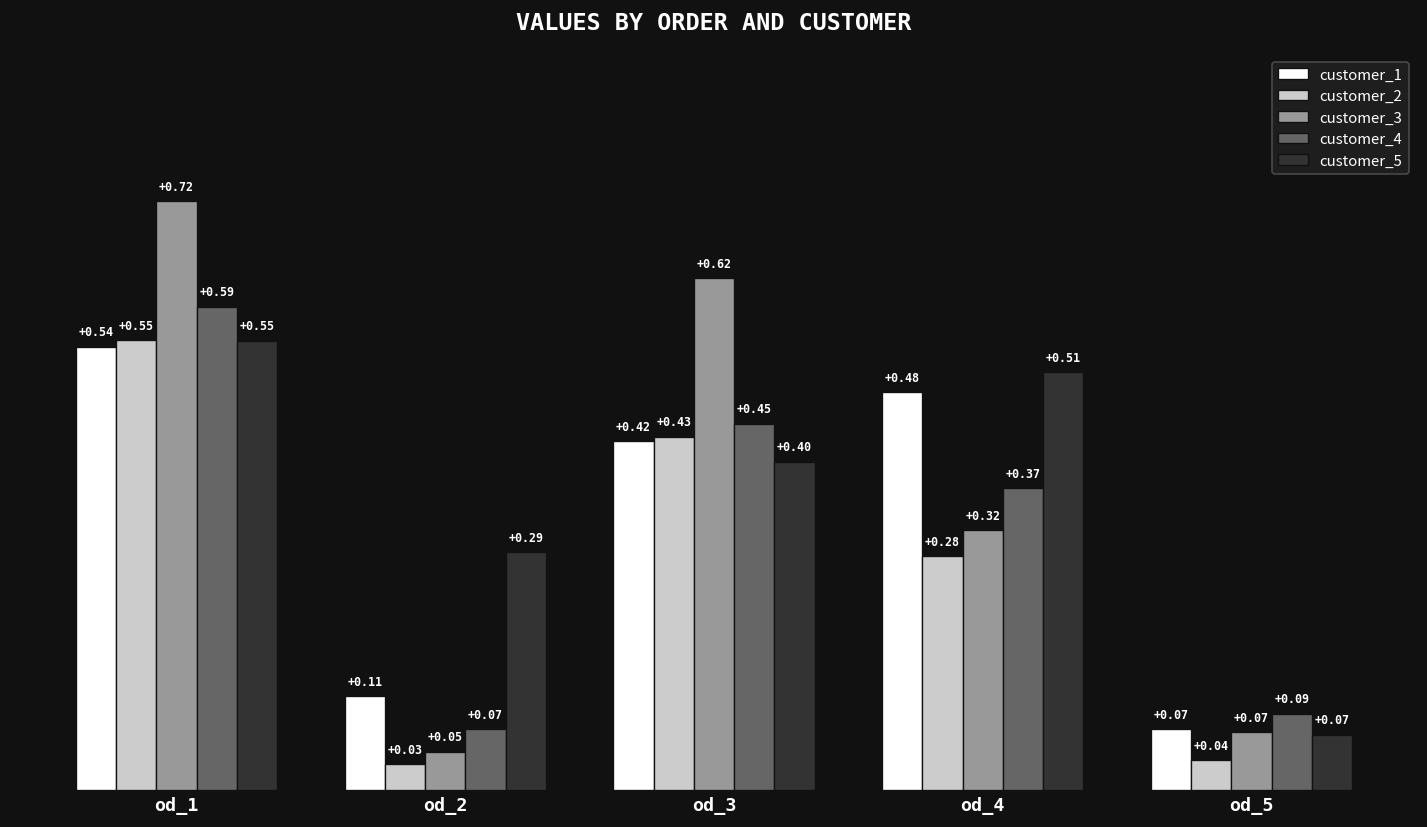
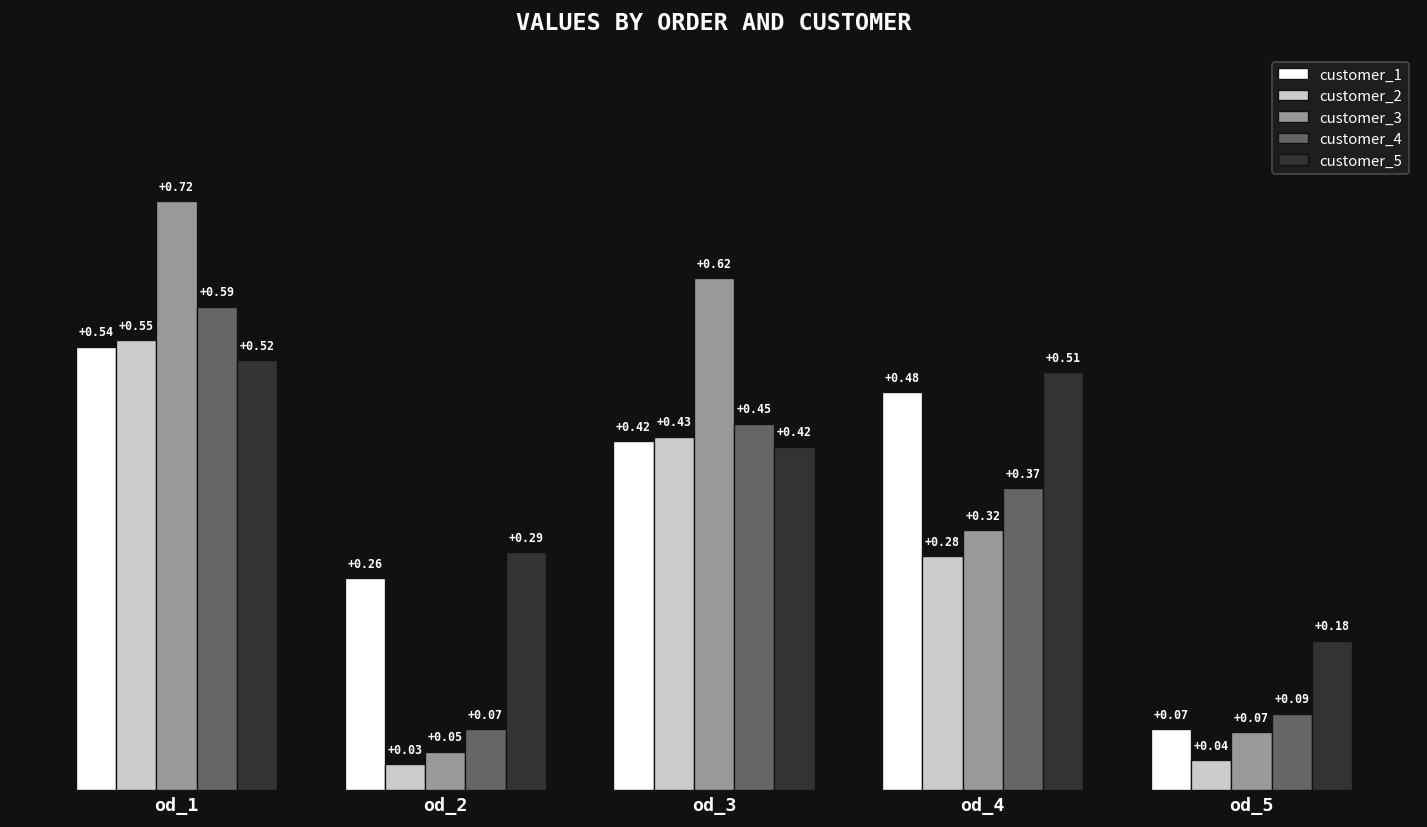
  {
    "customer_1": {
      "od_1": "+0.54",
-     "od_2": "+0.11",
+     "od_2": "+0.26",
      "od_3": "+0.42",
      "od_4": "+0.48",
      "od_5": "+0.07"
    },
    "customer_2": {
      "od_1": "+0.55",
      "od_2": "+0.03",
      "od_3": "+0.43",
      "od_4": "+0.28",
      "od_5": "+0.04"
    },
    "customer_3": {
      "od_1": "+0.72",
      "od_2": "+0.05",
      "od_3": "+0.62",
      "od_4": "+0.32",
      "od_5": "+0.07"
    },
    "customer_4": {
      "od_1": "+0.59",
      "od_2": "+0.07",
      "od_3": "+0.45",
      "od_4": "+0.37",
      "od_5": "+0.09"
    },
    "customer_5": {
-     "od_1": "+0.55",
+     "od_1": "+0.52",
      "od_2": "+0.29",
-     "od_3": "+0.40",
+     "od_3": "+0.42",
      "od_4": "+0.51",
-     "od_5": "+0.07"
+     "od_5": "+0.18"
    }
  }
